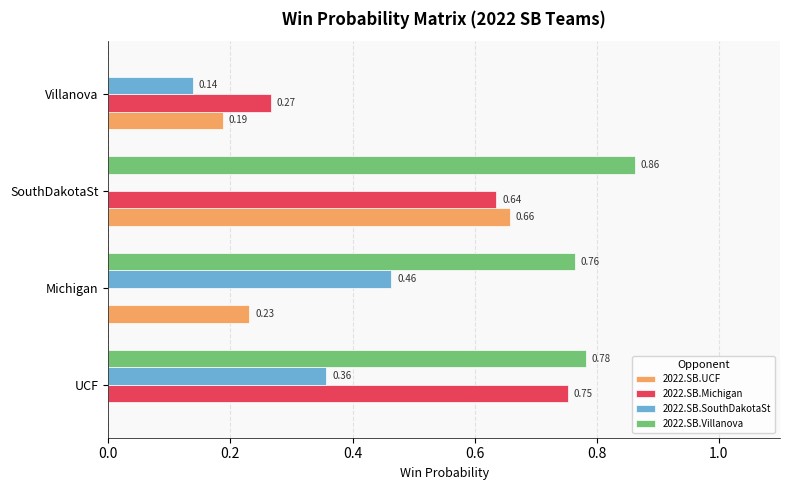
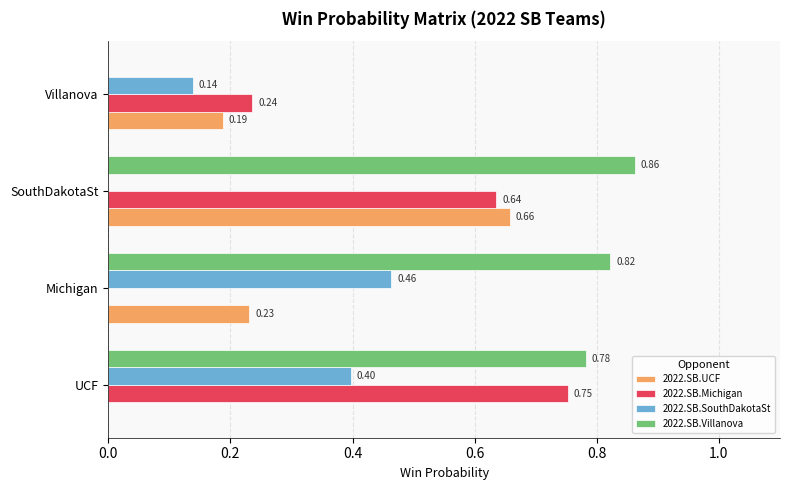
  {
    "2022.SB.UCF": {
      "Villanova": 0.19,
      "SouthDakotaSt": 0.66,
      "Michigan": 0.23
    },
    "2022.SB.Michigan": {
-     "Villanova": 0.27,
+     "Villanova": 0.24,
      "SouthDakotaSt": 0.64,
      "UCF": 0.75
    },
    "2022.SB.SouthDakotaSt": {
      "Villanova": 0.14,
      "Michigan": 0.46,
-     "UCF": 0.36
+     "UCF": 0.40
    },
    "2022.SB.Villanova": {
      "SouthDakotaSt": 0.86,
-     "Michigan": 0.76,
+     "Michigan": 0.82,
      "UCF": 0.78
    }
  }
